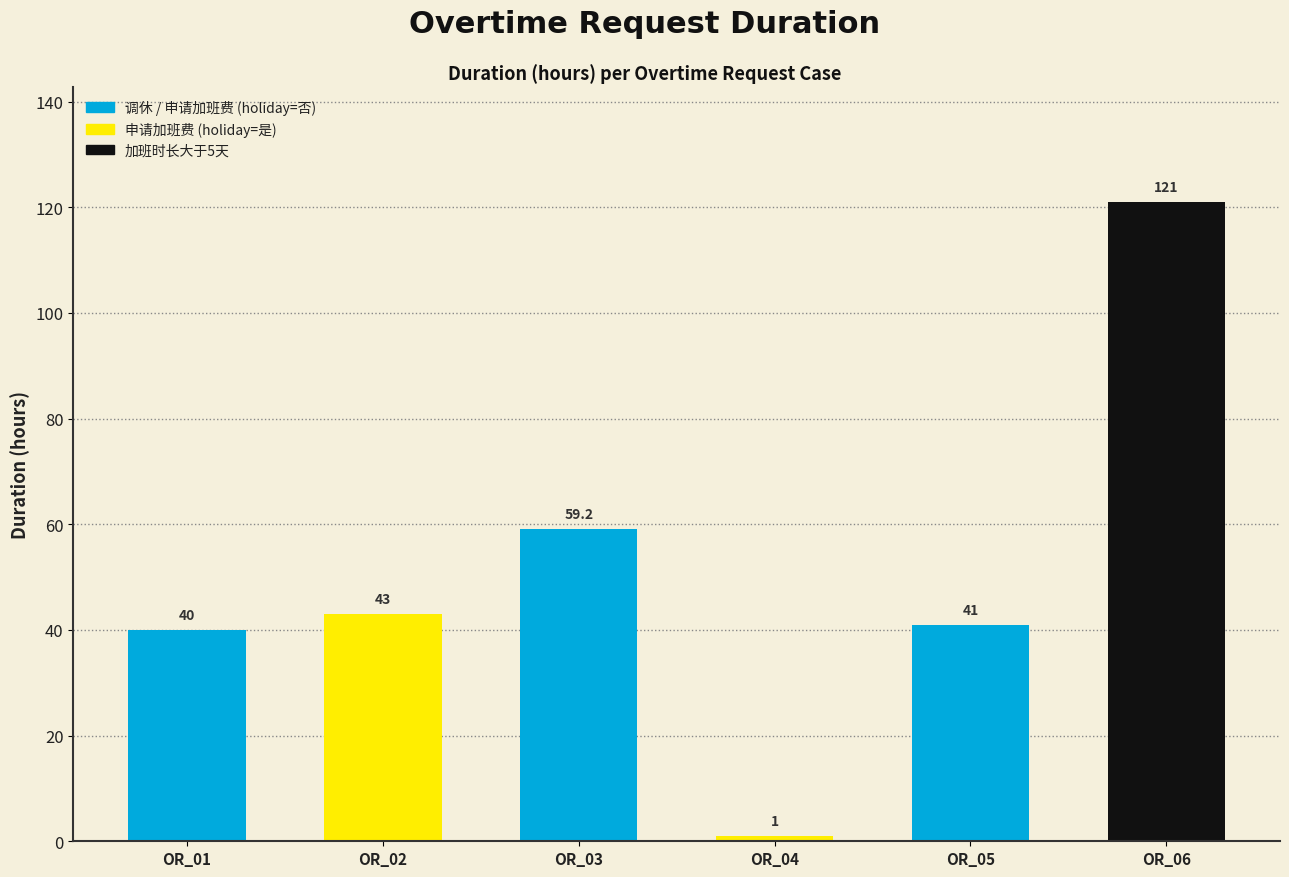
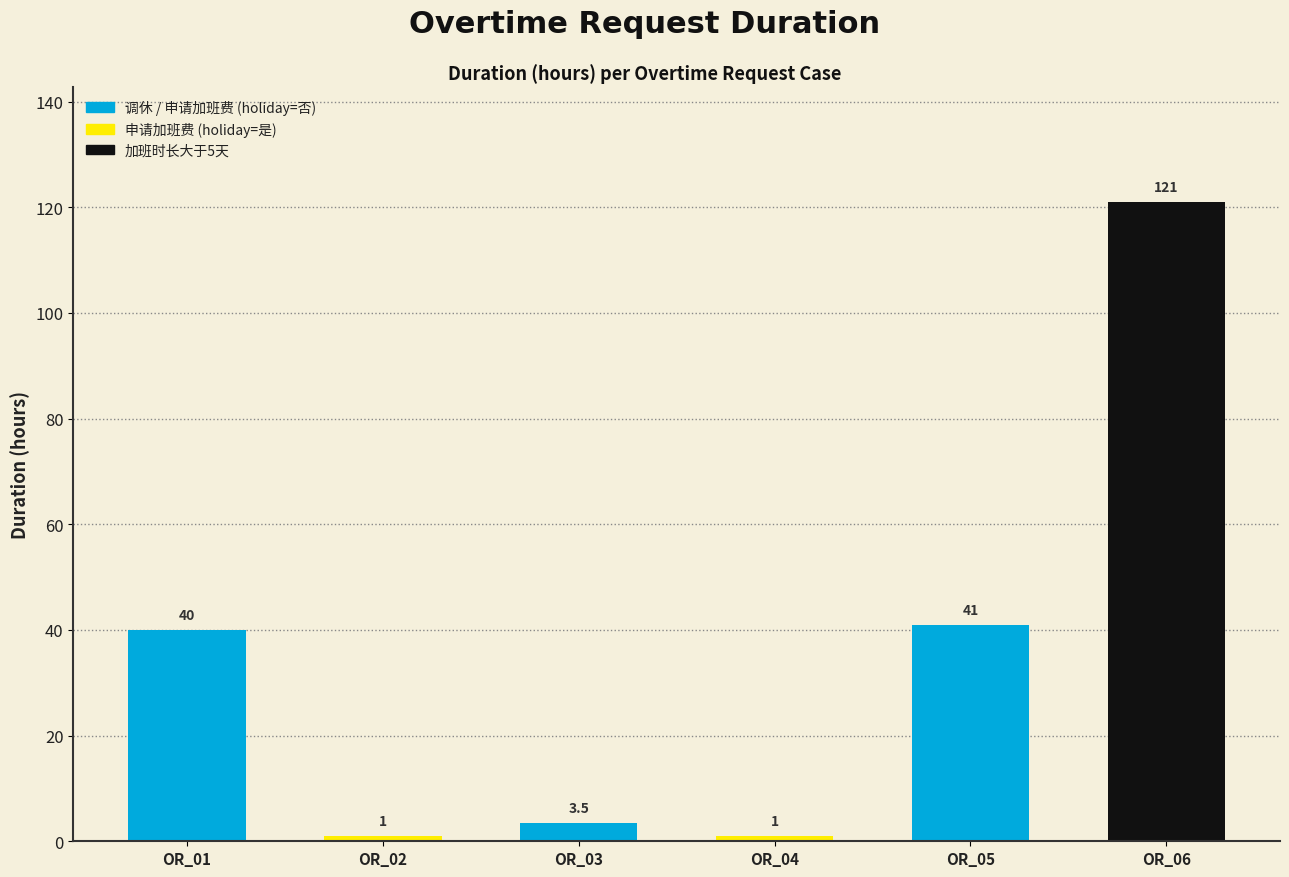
  {
    "OR_01": 40,
-   "OR_02": 43,
-   "OR_03": 59.2,
+   "OR_02": 1,
+   "OR_03": 3.5,
    "OR_04": 1,
    "OR_05": 41,
    "OR_06": 121
  }
